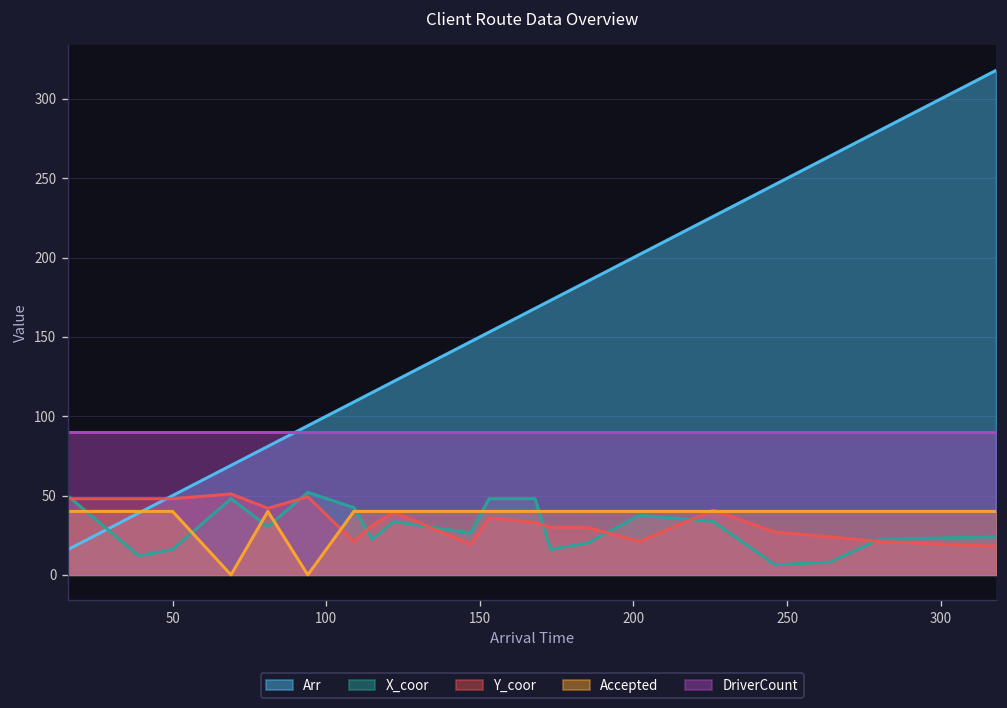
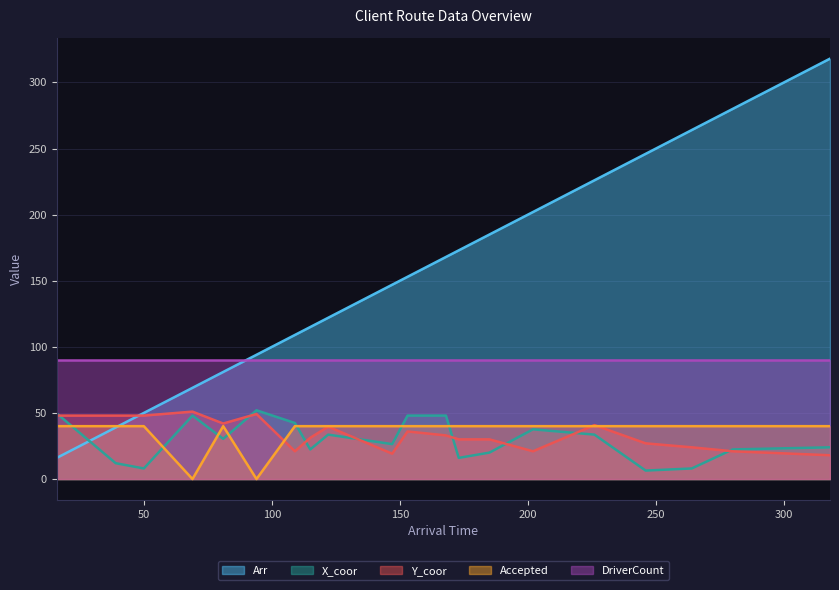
  {
    "Arr": {
      "50": 50
    },
    "X_coor": {
-     "50": 16
+     "50": 8
    },
    "Y_coor": {
      "50": 48
    },
    "Accepted": {
      "50": 40
    },
    "DriverCount": {
      "50": 90
    }
  }
